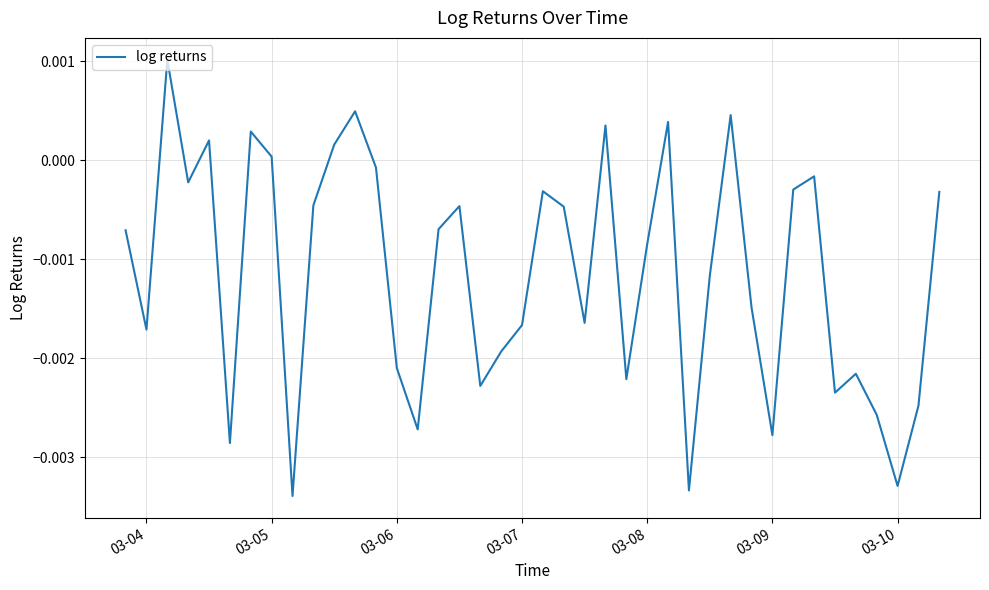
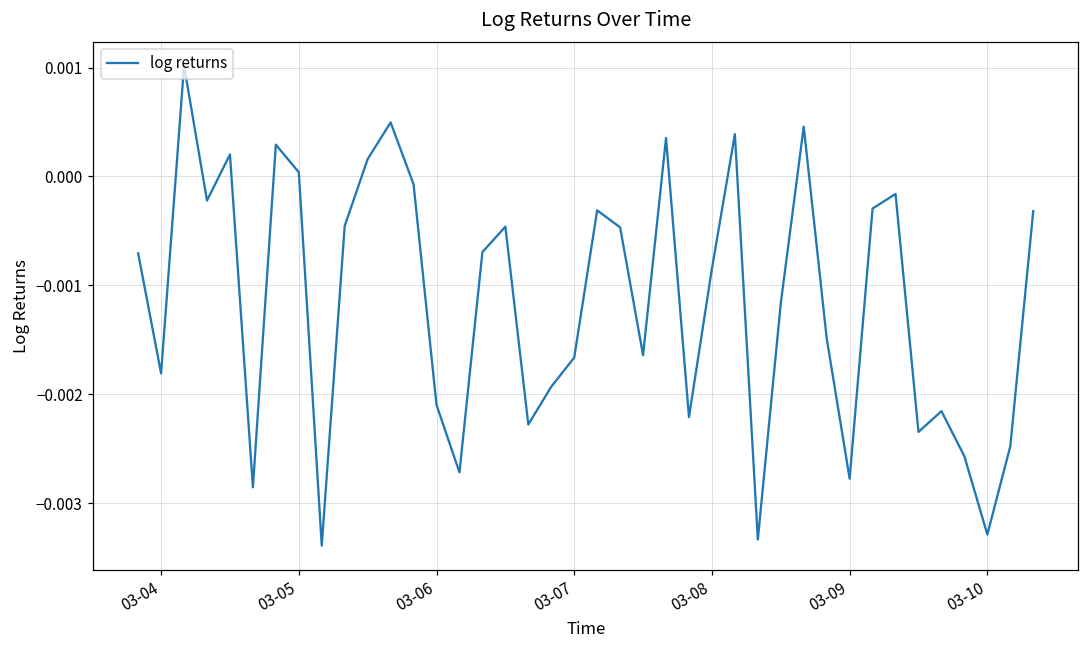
  {
-   "03-04": -0.0017,
+   "03-04": -0.0018,
    "03-05": 0.0000,
    "03-06": -0.0021,
    "03-07": -0.0017,
    "03-08": -0.0008,
    "03-09": -0.0028,
    "03-10": -0.0033
  }
